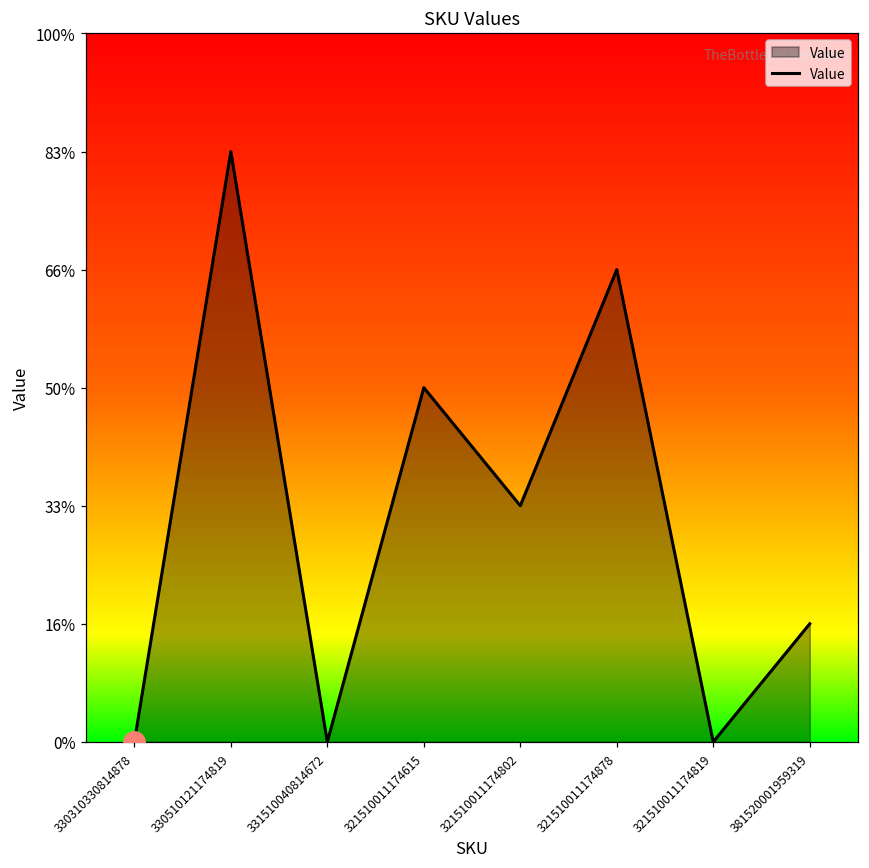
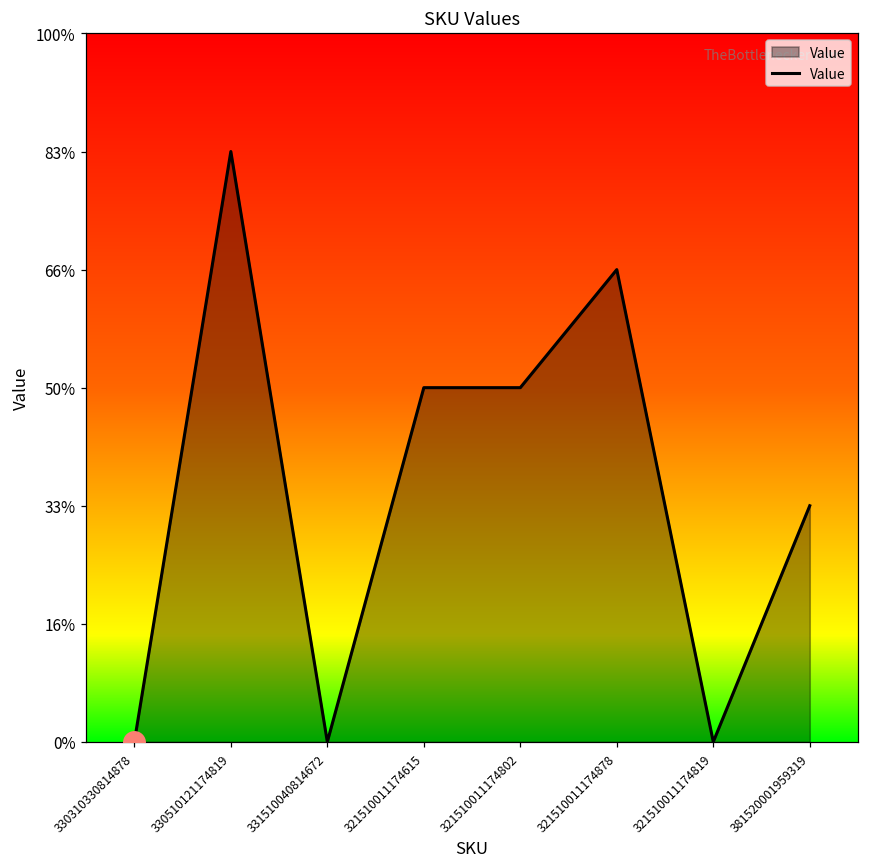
  {
    "Value": {
      "330510121174819": "83%",
      "331510040814672": "0%",
      "321510011174615": "50%",
-     "321510011174802": "33%",
+     "321510011174802": "50%",
      "321510011174878": "67%",
      "321510011174819": "0%",
-     "381520001959319": "17%"
+     "381520001959319": "33%"
    }
  }
